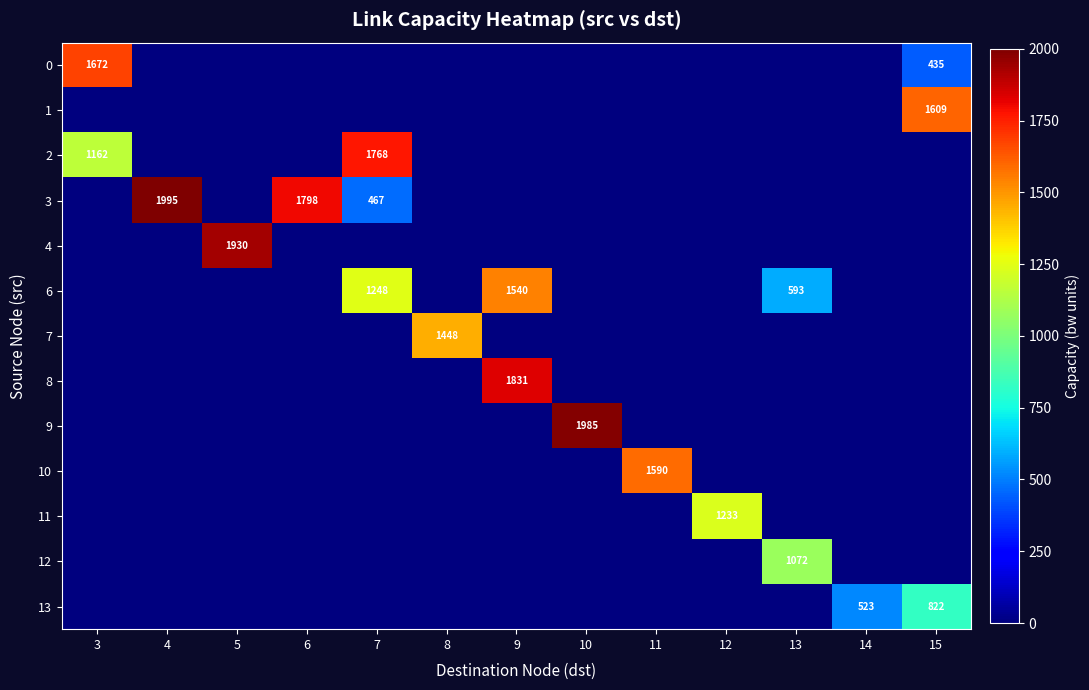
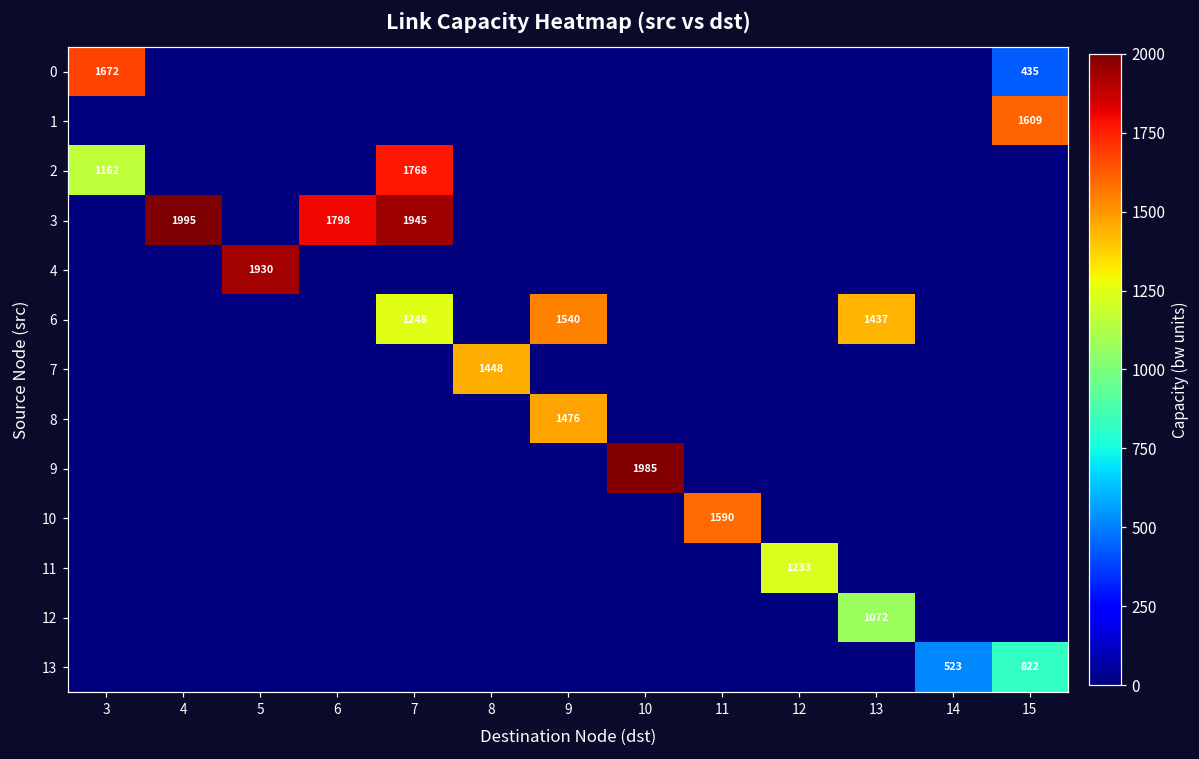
  {
    "0": {
      "3": 1672,
      "15": 435
    },
    "1": {
      "15": 1609
    },
    "2": {
      "3": 1162,
      "7": 1768
    },
    "3": {
      "4": 1995,
      "6": 1798,
-     "7": 467
+     "7": 1945
    },
    "4": {
      "5": 1930
    },
    "6": {
      "7": 1248,
      "9": 1540,
-     "13": 593
+     "13": 1437
    },
    "7": {
      "8": 1448
    },
    "8": {
-     "9": 1831
+     "9": 1476
    },
    "9": {
      "10": 1985
    },
    "10": {
      "11": 1590
    },
    "11": {
      "12": 1233
    },
    "12": {
      "13": 1072
    },
    "13": {
      "14": 523,
      "15": 822
    }
  }
